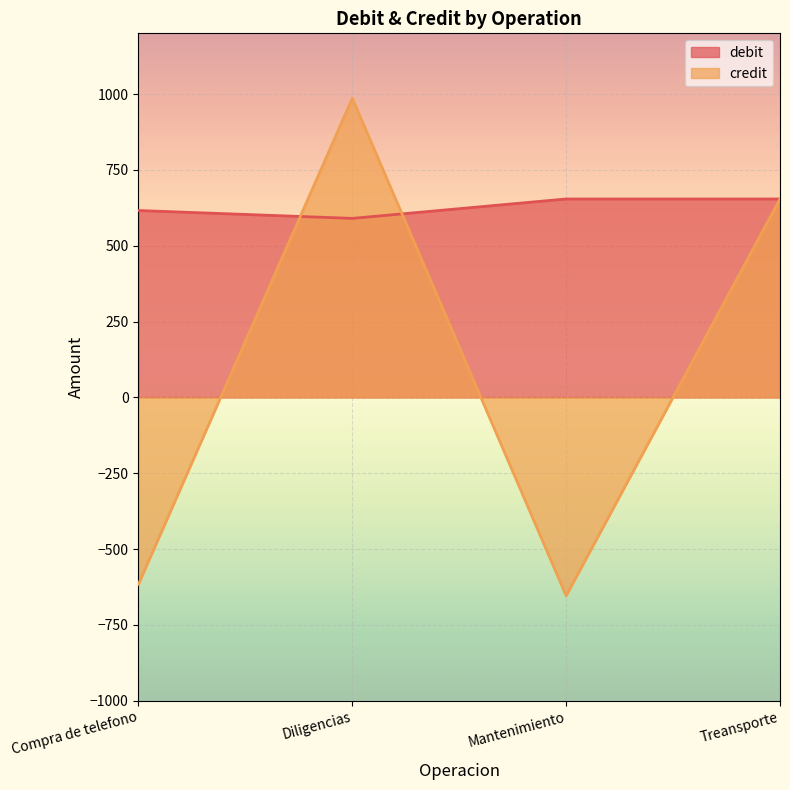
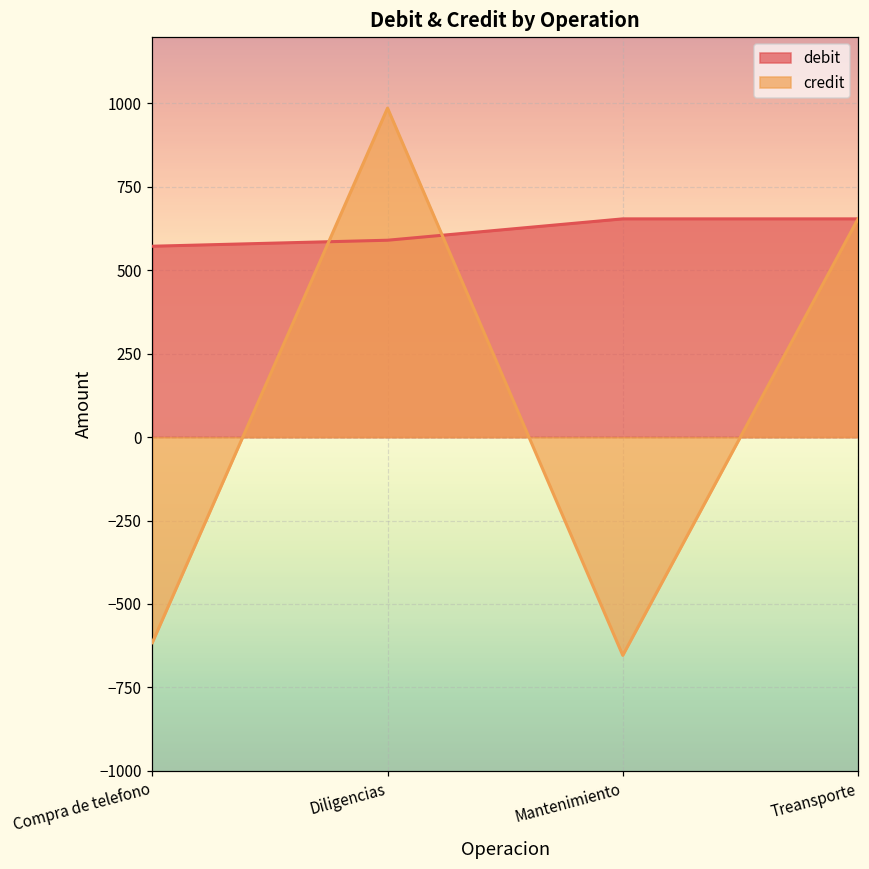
  {
    "debit": {
-     "Compra de telefono": 620,
+     "Compra de telefono": 570,
      "Diligencias": 590,
      "Mantenimiento": 650
    }
  }
